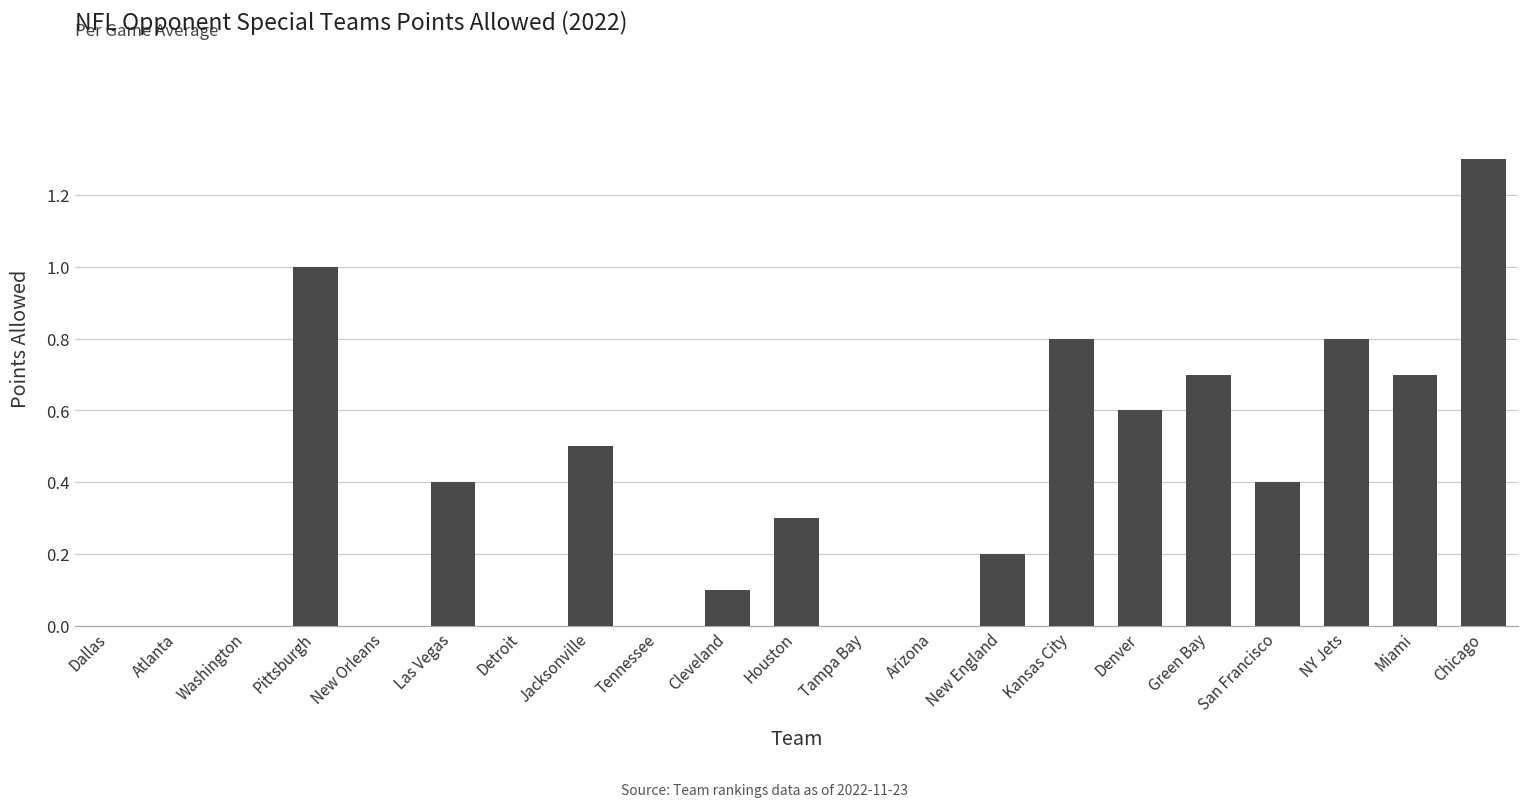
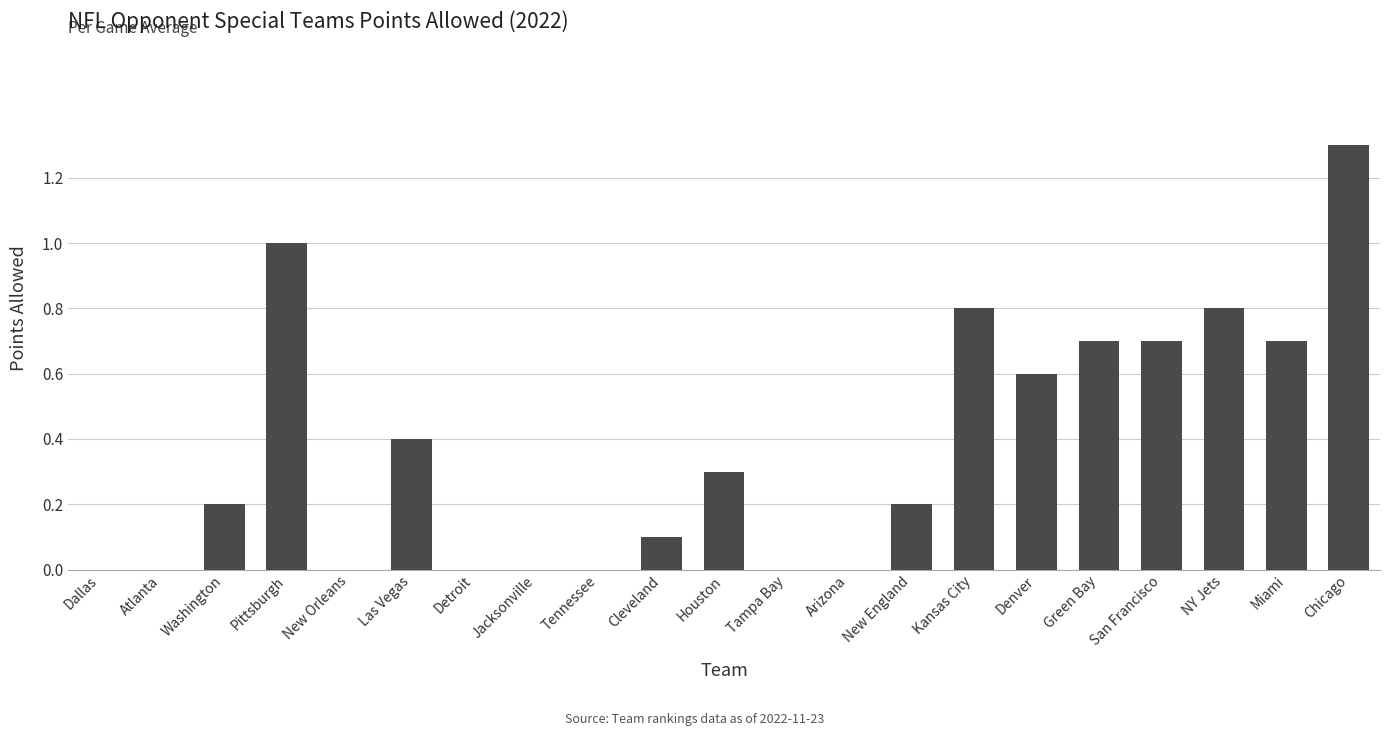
  {
    "Dallas": 0.0,
    "Atlanta": 0.0,
-   "Washington": 0.0,
+   "Washington": 0.2,
    "Pittsburgh": 1.0,
    "New Orleans": 0.0,
    "Las Vegas": 0.4,
    "Detroit": 0.0,
-   "Jacksonville": 0.5,
+   "Jacksonville": 0.0,
    "Tennessee": 0.0,
    "Cleveland": 0.1,
    "Houston": 0.3,
    "Tampa Bay": 0.0,
    "Arizona": 0.0,
    "New England": 0.2,
    "Kansas City": 0.8,
    "Denver": 0.6,
    "Green Bay": 0.7,
-   "San Francisco": 0.4,
+   "San Francisco": 0.7,
    "NY Jets": 0.8,
    "Miami": 0.7,
    "Chicago": 1.3
  }
